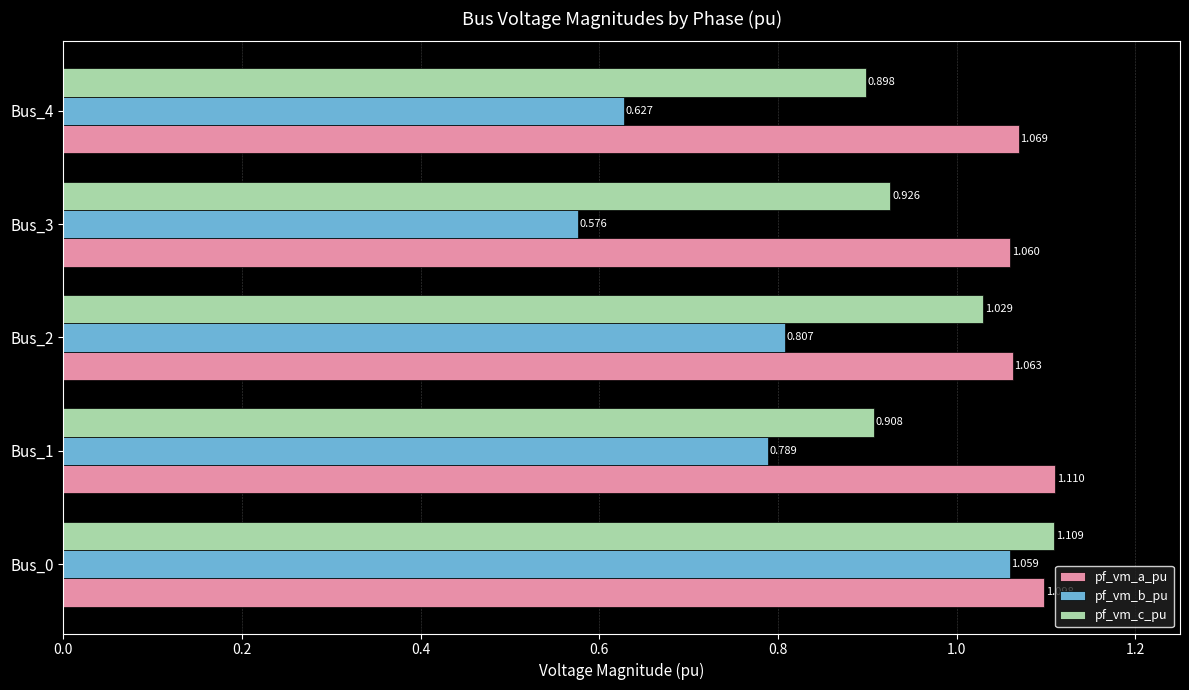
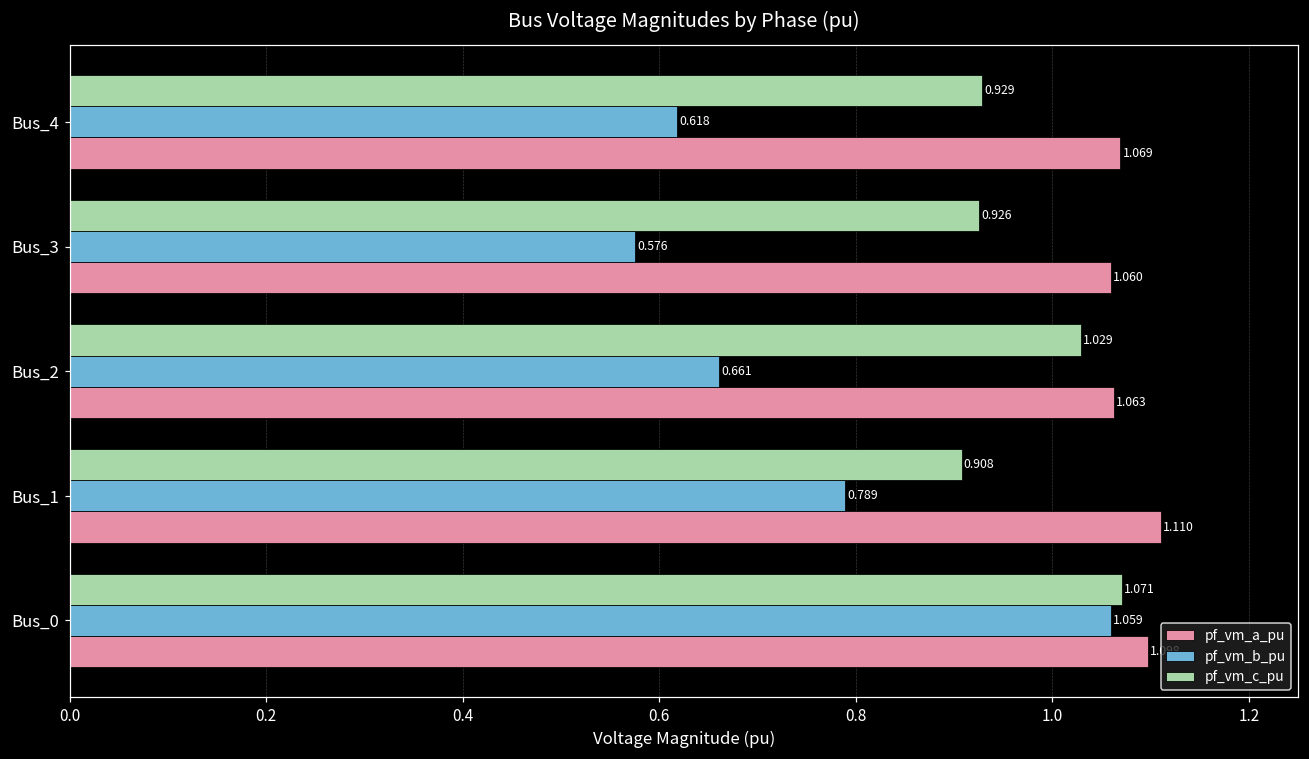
  {
    "pf_vm_a_pu": {
      "Bus_4": 1.069,
      "Bus_3": 1.060,
      "Bus_2": 1.063,
      "Bus_1": 1.110
    },
    "pf_vm_b_pu": {
-     "Bus_4": 0.627,
+     "Bus_4": 0.618,
      "Bus_3": 0.576,
-     "Bus_2": 0.807,
+     "Bus_2": 0.661,
      "Bus_1": 0.789,
      "Bus_0": 1.059
    },
    "pf_vm_c_pu": {
-     "Bus_4": 0.898,
+     "Bus_4": 0.929,
      "Bus_3": 0.926,
      "Bus_2": 1.029,
      "Bus_1": 0.908,
-     "Bus_0": 1.109
+     "Bus_0": 1.071
    }
  }
